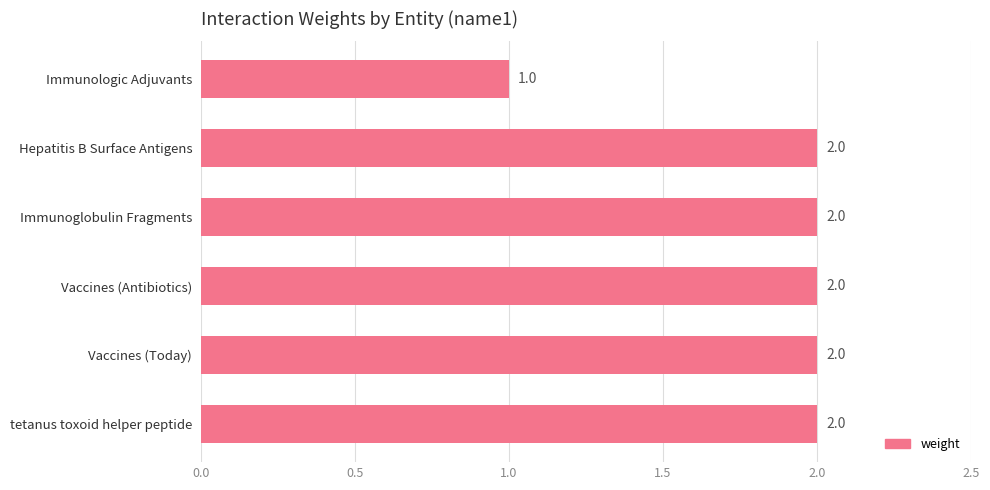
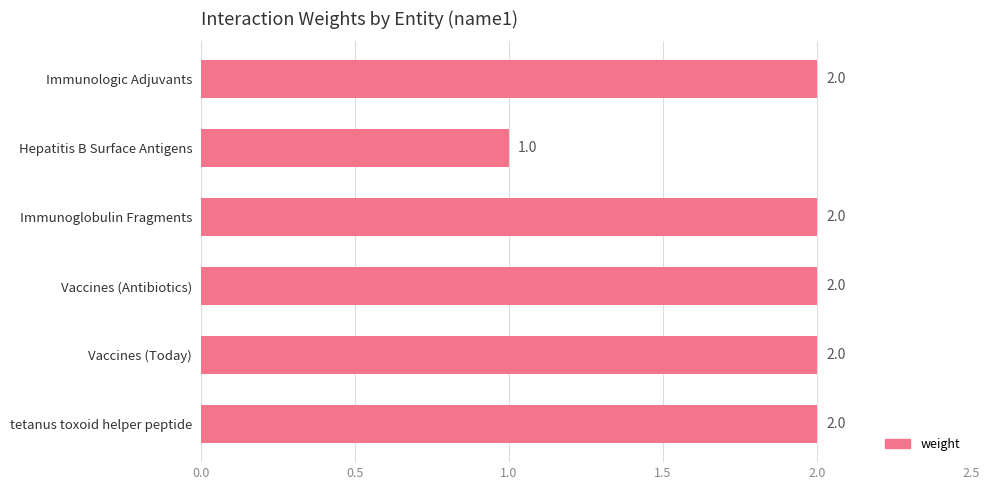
  {
-   "Immunologic Adjuvants": 1.0,
-   "Hepatitis B Surface Antigens": 2.0,
+   "Immunologic Adjuvants": 2.0,
+   "Hepatitis B Surface Antigens": 1.0,
    "Immunoglobulin Fragments": 2.0,
    "Vaccines (Antibiotics)": 2.0,
    "Vaccines (Today)": 2.0,
    "tetanus toxoid helper peptide": 2.0
  }
